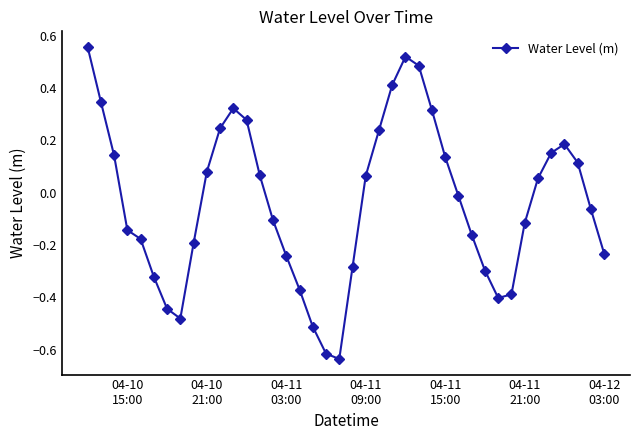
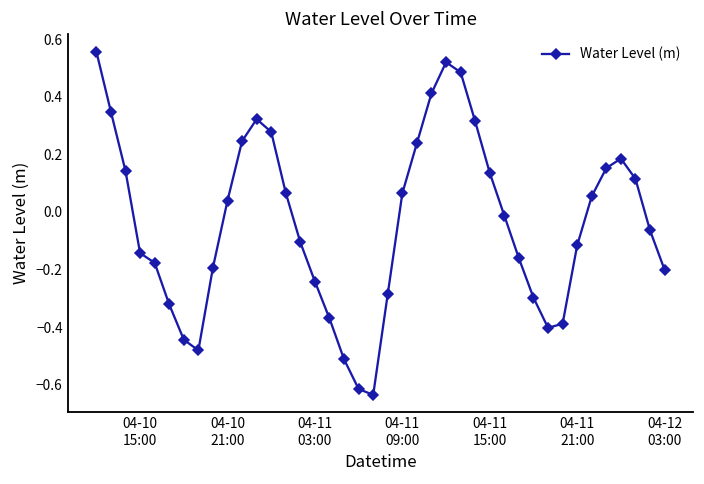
  {
    "04-10 15:00": -0.14,
-   "04-10 21:00": 0.08,
+   "04-10 21:00": 0.04,
    "04-11 03:00": -0.24,
    "04-11 09:00": 0.06,
    "04-11 15:00": 0.14,
    "04-11 21:00": -0.12,
-   "04-12 03:00": -0.23
+   "04-12 03:00": -0.20
  }
